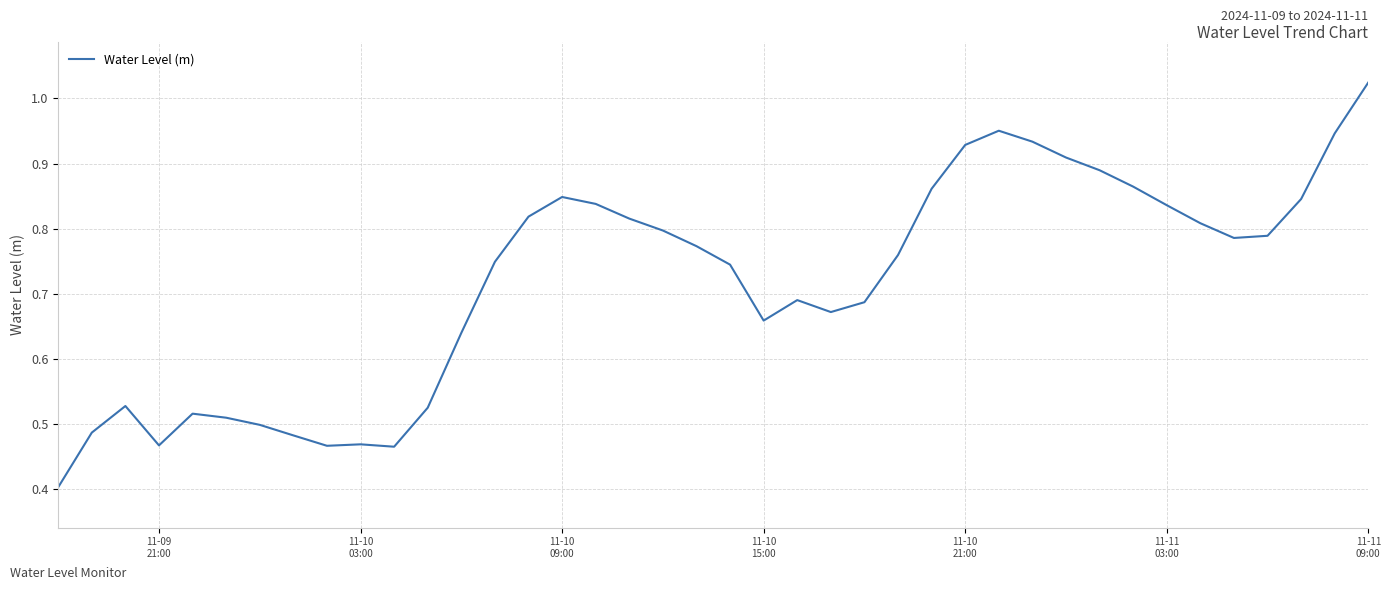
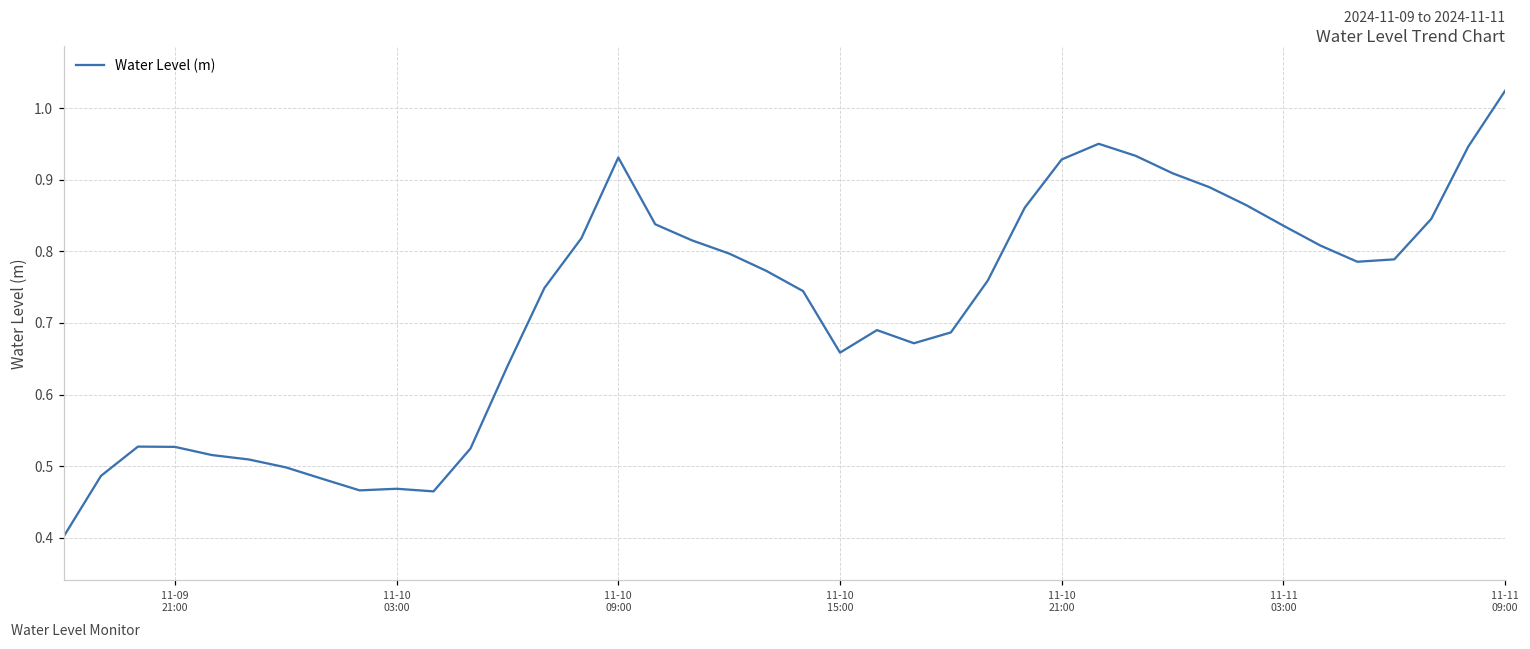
  {
-   "11-09 21:00": 0.47,
+   "11-09 21:00": 0.53,
    "11-10 03:00": 0.47,
-   "11-10 09:00": 0.85,
+   "11-10 09:00": 0.93,
    "11-10 15:00": 0.66,
    "11-10 21:00": 0.93,
    "11-11 03:00": 0.84,
    "11-11 09:00": 1.02
  }
